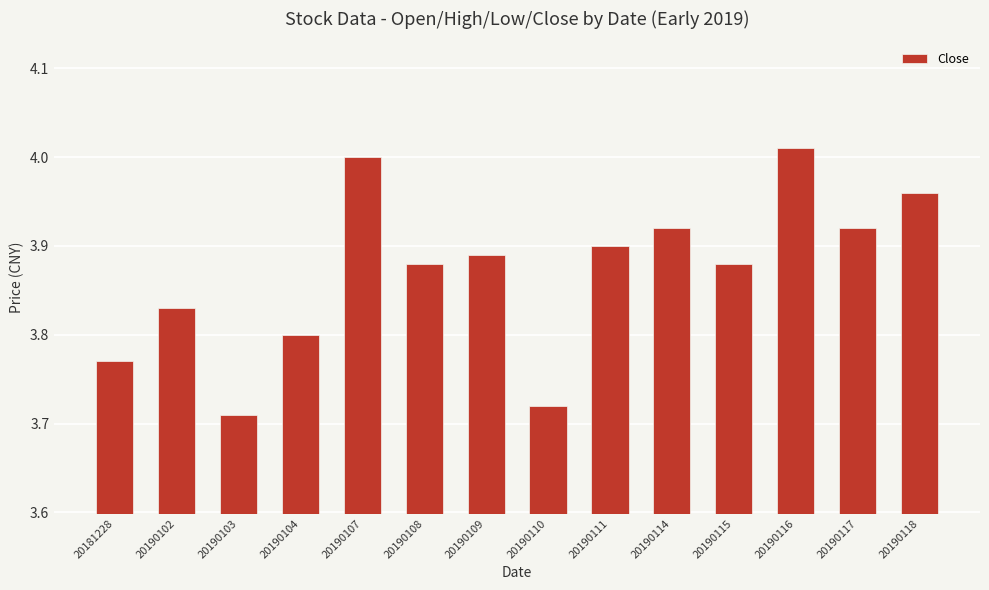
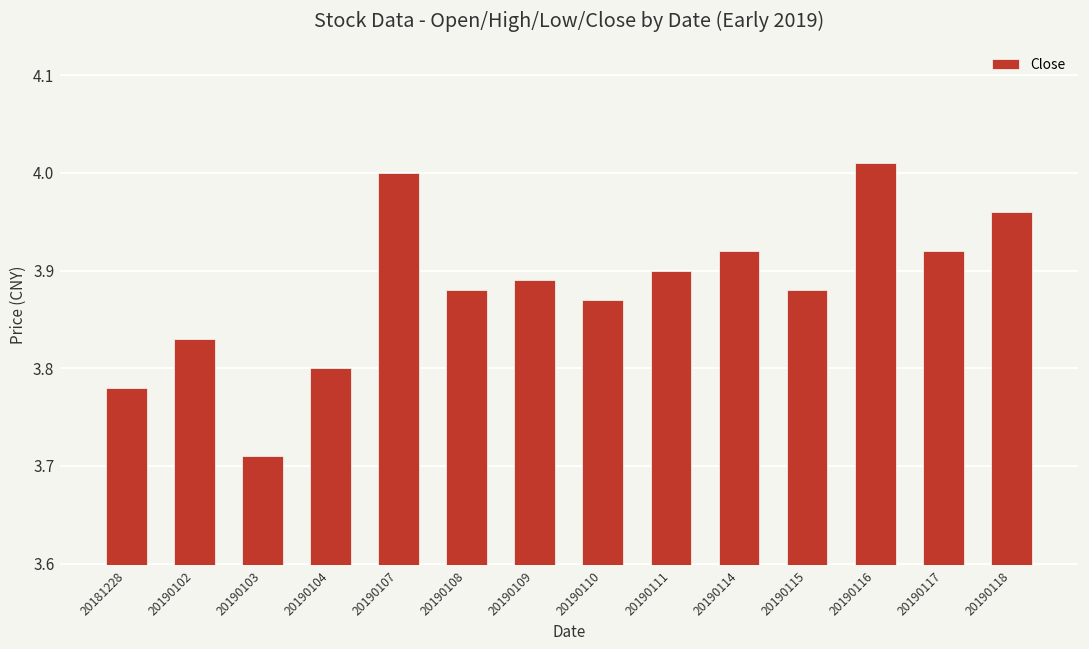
  {
-   "20181228": 3.77,
+   "20181228": 3.78,
    "20190102": 3.83,
    "20190103": 3.71,
    "20190104": 3.80,
    "20190107": 4.00,
    "20190108": 3.88,
    "20190109": 3.89,
-   "20190110": 3.72,
+   "20190110": 3.87,
    "20190111": 3.90,
    "20190114": 3.92,
    "20190115": 3.88,
    "20190116": 4.01,
    "20190117": 3.92,
    "20190118": 3.96
  }
